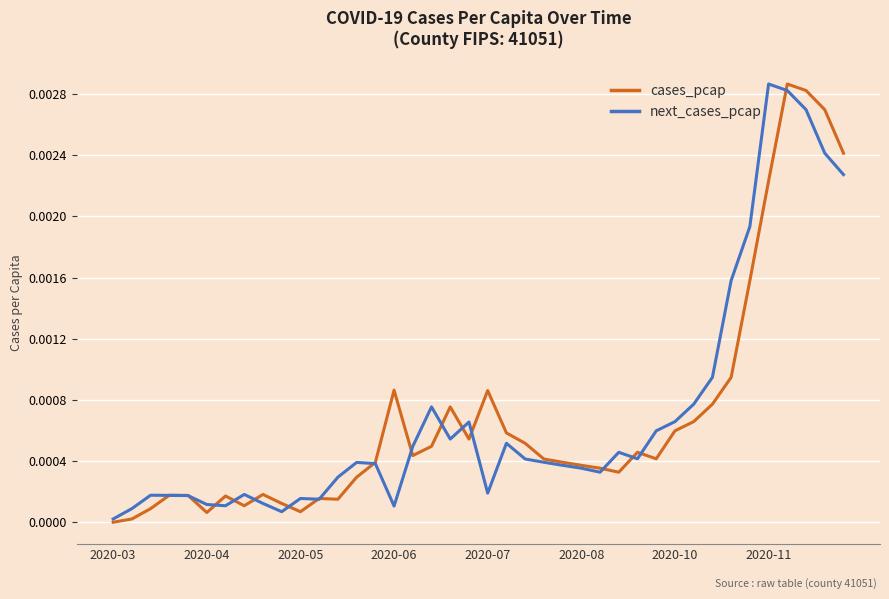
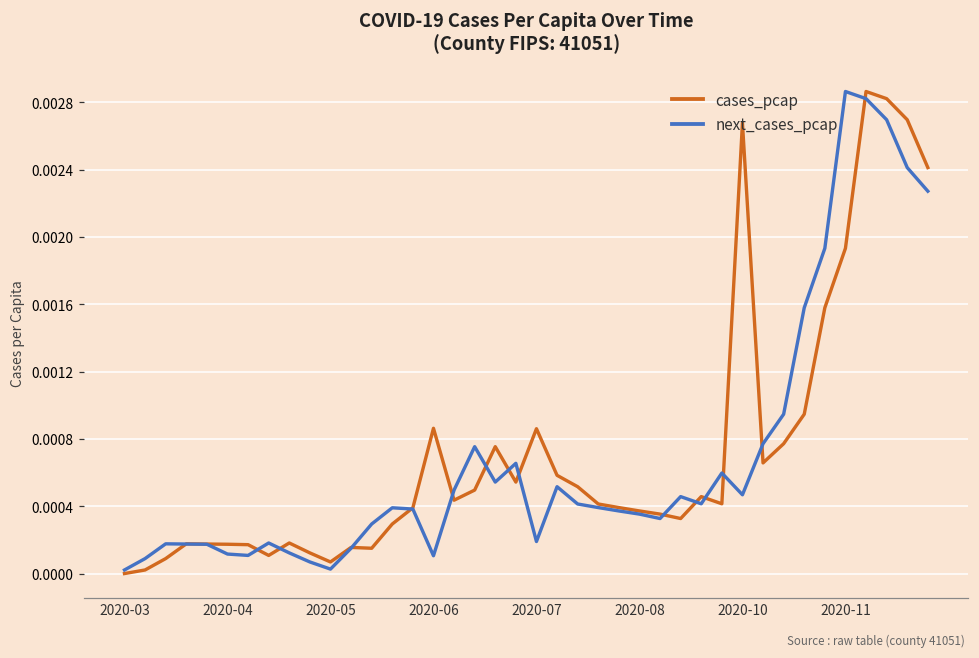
  {
    "cases_pcap": {
      "2020-03": 0.00000,
-     "2020-04": 0.00006,
+     "2020-04": 0.00018,
      "2020-05": 0.00007,
      "2020-06": 0.00086,
      "2020-07": 0.00086,
      "2020-08": 0.00037,
-     "2020-10": 0.00060,
-     "2020-11": 0.00223
+     "2020-10": 0.00268,
+     "2020-11": 0.00193
    },
    "next_cases_pcap": {
      "2020-03": 0.00002,
      "2020-04": 0.00012,
-     "2020-05": 0.00016,
+     "2020-05": 0.00003,
      "2020-06": 0.00011,
      "2020-07": 0.00019,
      "2020-08": 0.00035,
-     "2020-10": 0.00066,
+     "2020-10": 0.00047,
      "2020-11": 0.00286
    }
  }
